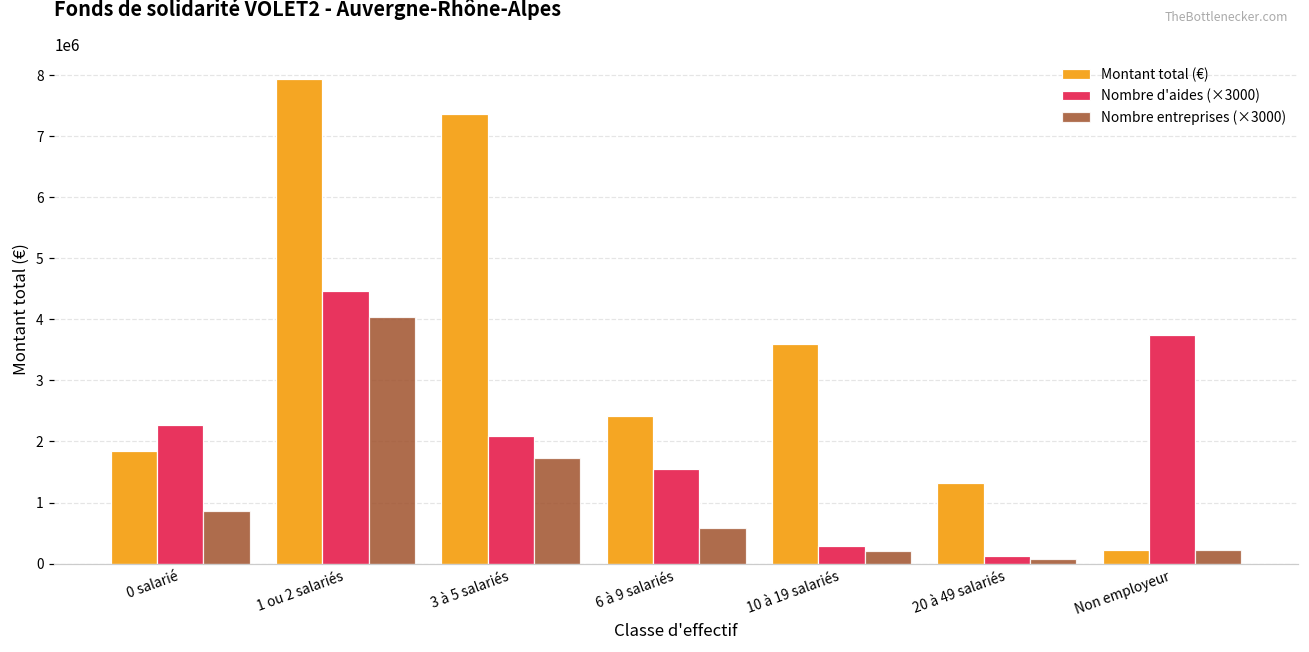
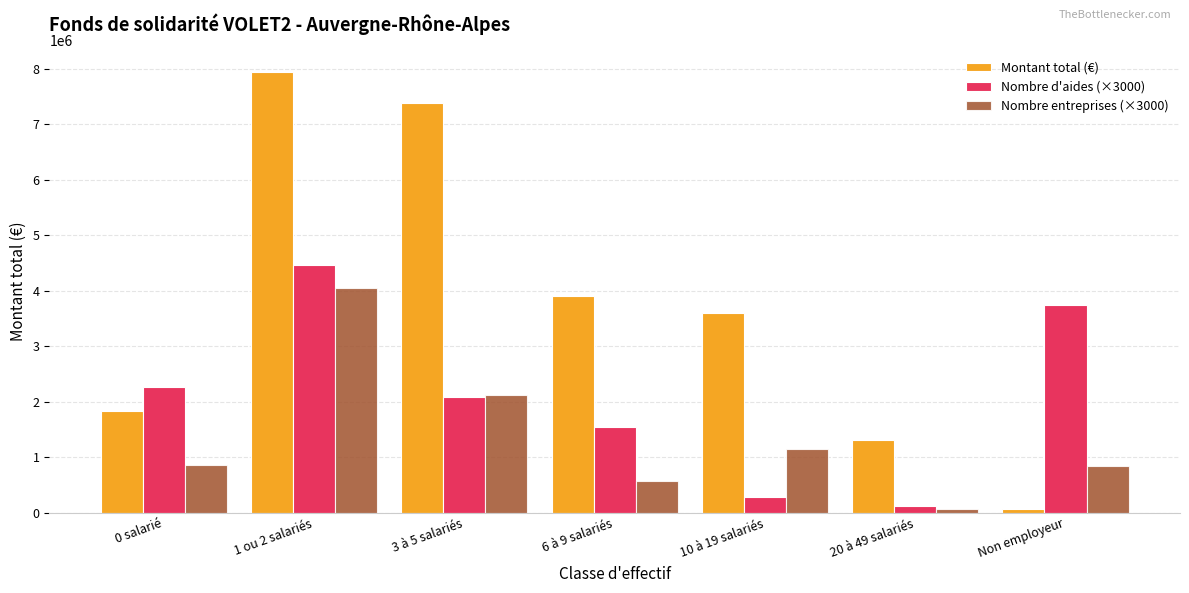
  {
    "Montant total (€)": {
      "0 salarié": 1800000,
      "1 ou 2 salariés": 7900000,
      "3 à 5 salariés": 7400000,
-     "6 à 9 salariés": 2400000,
+     "6 à 9 salariés": 3900000,
      "10 à 19 salariés": 3600000,
      "20 à 49 salariés": 1300000,
-     "Non employeur": 200000
+     "Non employeur": 100000
    },
    "Nombre d'aides (×3000)": {
      "0 salarié": 2300000,
      "1 ou 2 salariés": 4500000,
      "3 à 5 salariés": 2100000,
      "6 à 9 salariés": 1500000,
      "10 à 19 salariés": 300000,
      "20 à 49 salariés": 100000,
      "Non employeur": 3700000
    },
    "Nombre entreprises (×3000)": {
      "0 salarié": 900000,
      "1 ou 2 salariés": 4000000,
-     "3 à 5 salariés": 1700000,
+     "3 à 5 salariés": 2100000,
      "6 à 9 salariés": 600000,
-     "10 à 19 salariés": 200000,
+     "10 à 19 salariés": 1200000,
      "20 à 49 salariés": 100000,
-     "Non employeur": 200000
+     "Non employeur": 800000
    }
  }
